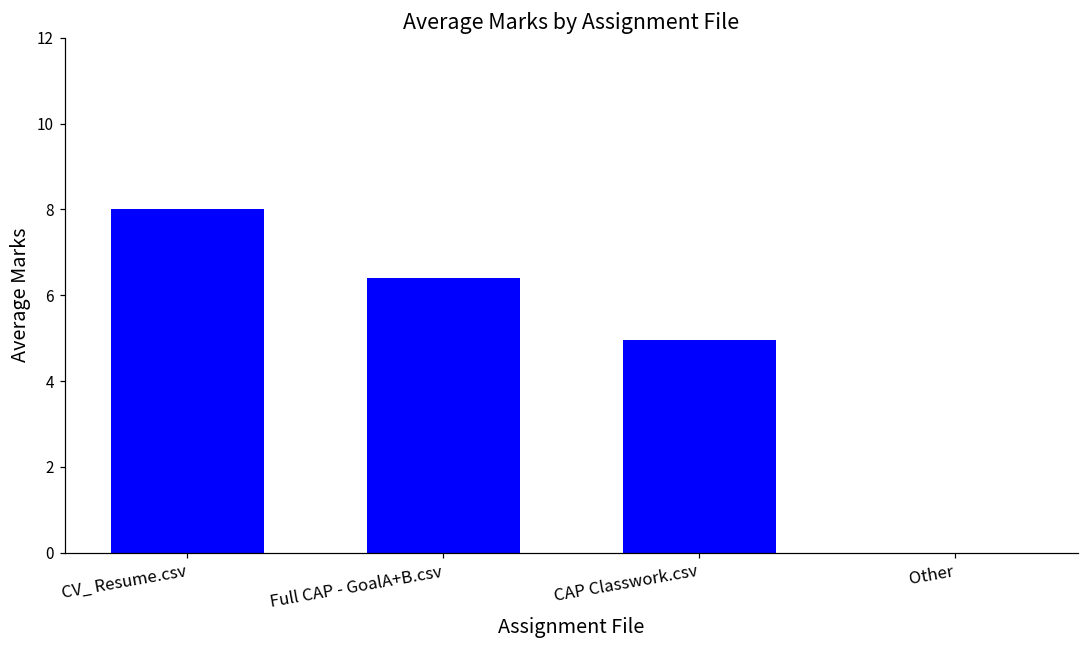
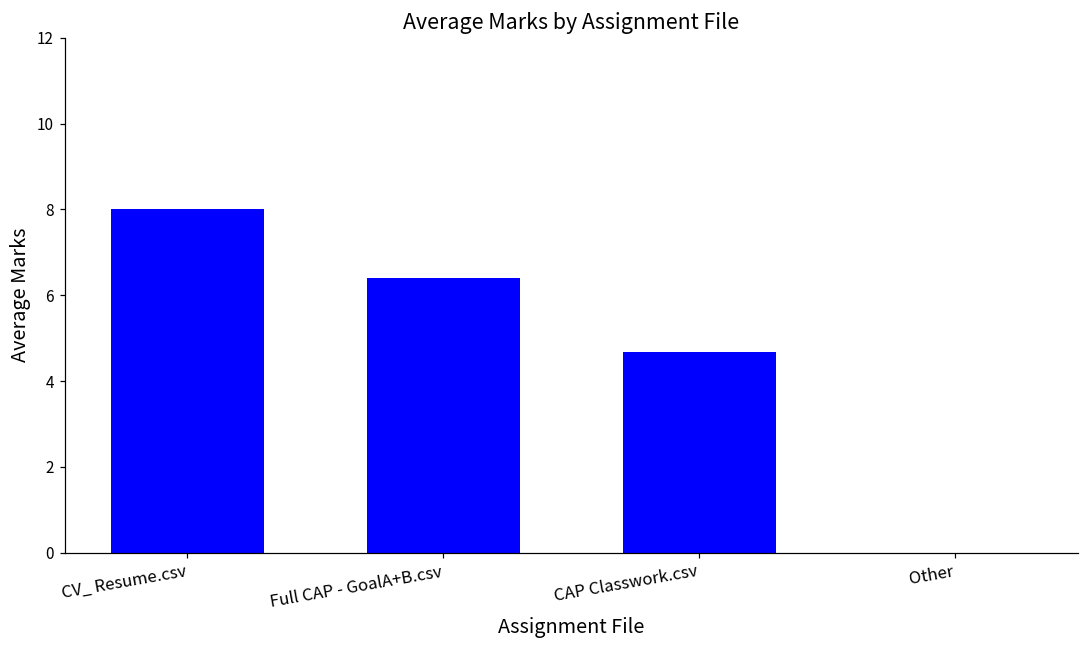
  {
    "CV_ Resume.csv": 8.0,
    "Full CAP - GoalA+B.csv": 6.4,
-   "CAP Classwork.csv": 5.0,
+   "CAP Classwork.csv": 4.7,
    "Other": 0.0
  }
